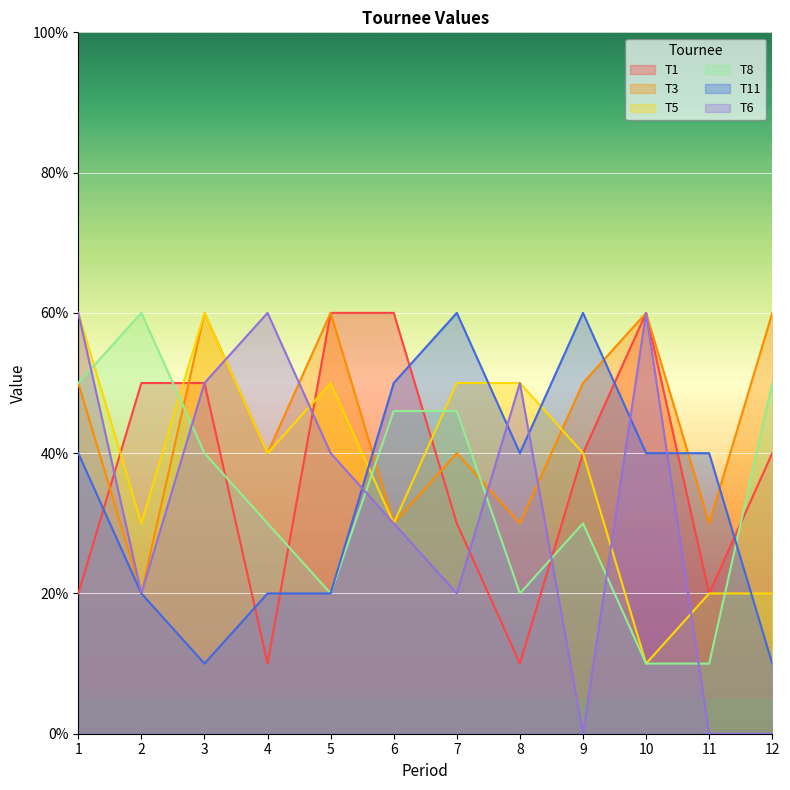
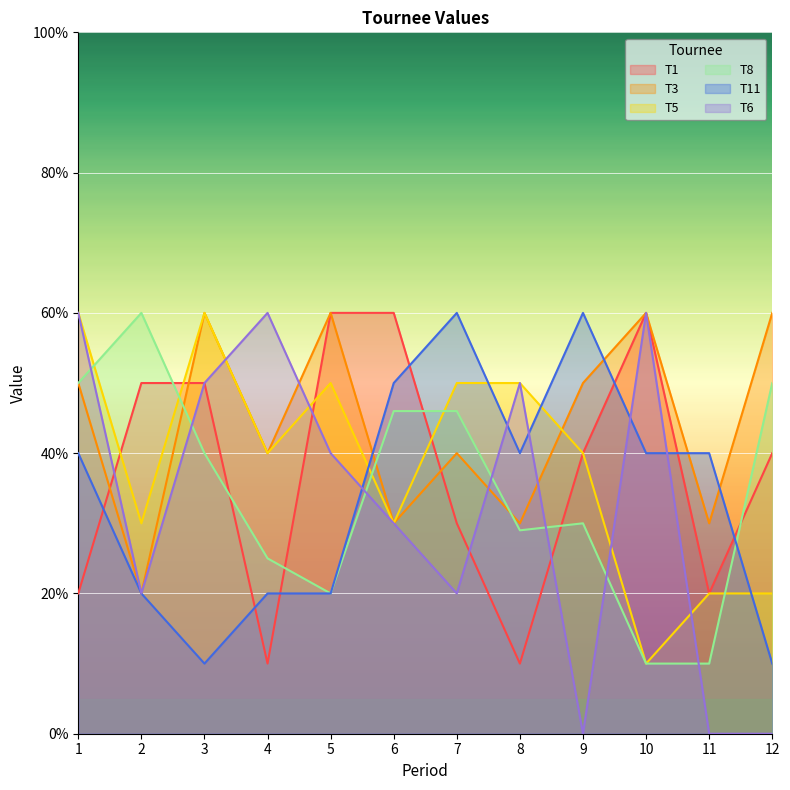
  {
    "T8": {
      "2": "60%",
      "3": "40%",
-     "4": "30%",
+     "4": "25%",
      "6": "46%",
      "7": "46%",
-     "8": "20%",
+     "8": "29%",
      "9": "30%",
      "11": "10%",
      "12": "50%"
    }
  }
